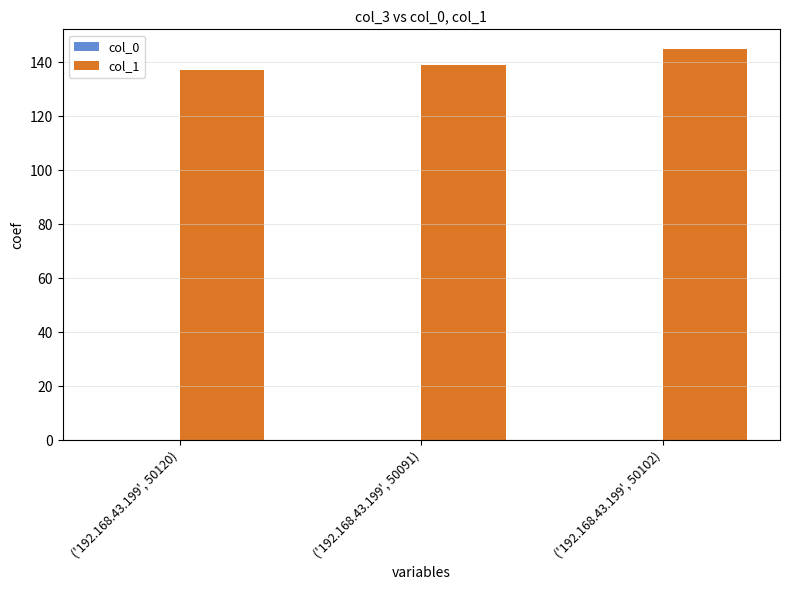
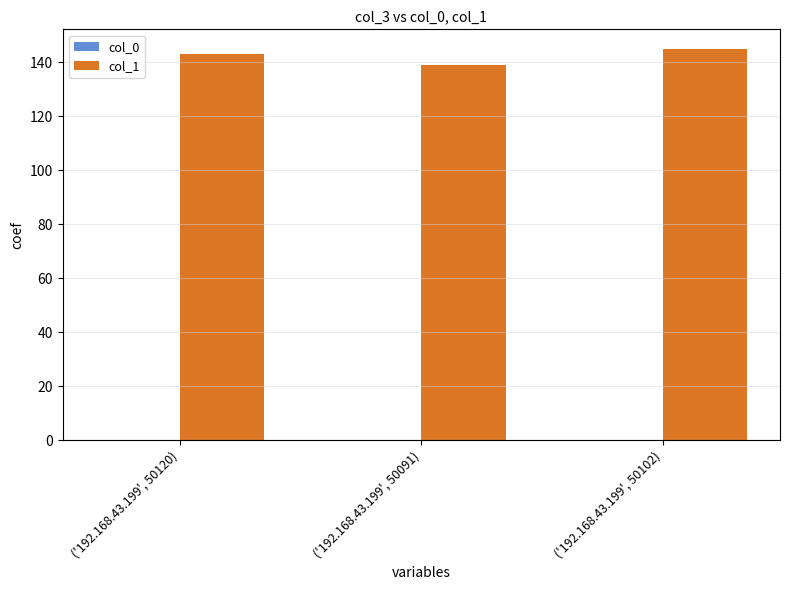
  {
    "col_0": {
      "('192.168.43.199', 50120)": 0
    },
    "col_1": {
-     "('192.168.43.199', 50120)": 137,
+     "('192.168.43.199', 50120)": 143,
      "('192.168.43.199', 50091)": 139,
      "('192.168.43.199', 50102)": 145
    }
  }
